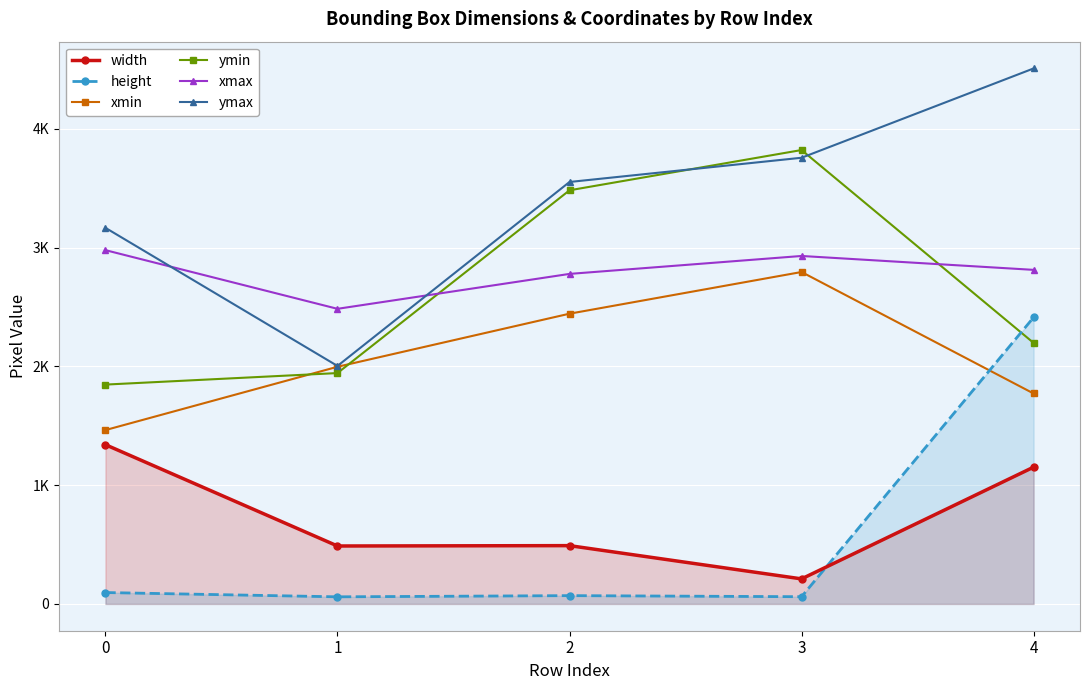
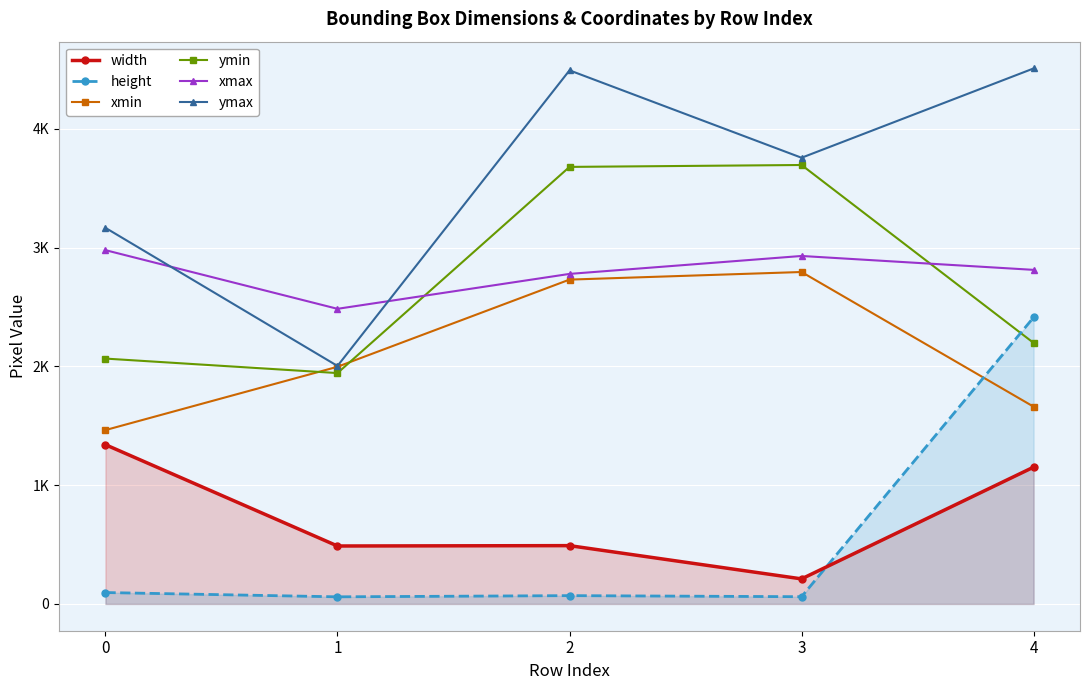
  {
    "width": {
      "0": 1340,
      "1": 490,
      "2": 490,
      "3": 210,
      "4": 1150
    },
    "height": {
      "0": 100,
      "1": 60,
      "2": 70,
      "3": 60,
      "4": 2410
    },
    "xmin": {
      "0": 1460,
-     "2": 2440,
+     "2": 2730,
      "3": 2800,
-     "4": 1770
+     "4": 1660
    },
    "ymin": {
-     "0": 1850,
+     "0": 2070,
      "1": 1940,
-     "2": 3480,
-     "3": 3820,
+     "2": 3680,
+     "3": 3700,
      "4": 2200
    },
    "xmax": {
      "0": 2980,
      "1": 2490,
      "2": 2780,
      "3": 2930,
      "4": 2810
    },
    "ymax": {
      "0": 3170,
-     "2": 3550,
+     "2": 4490,
      "3": 3760,
      "4": 4510
    }
  }
